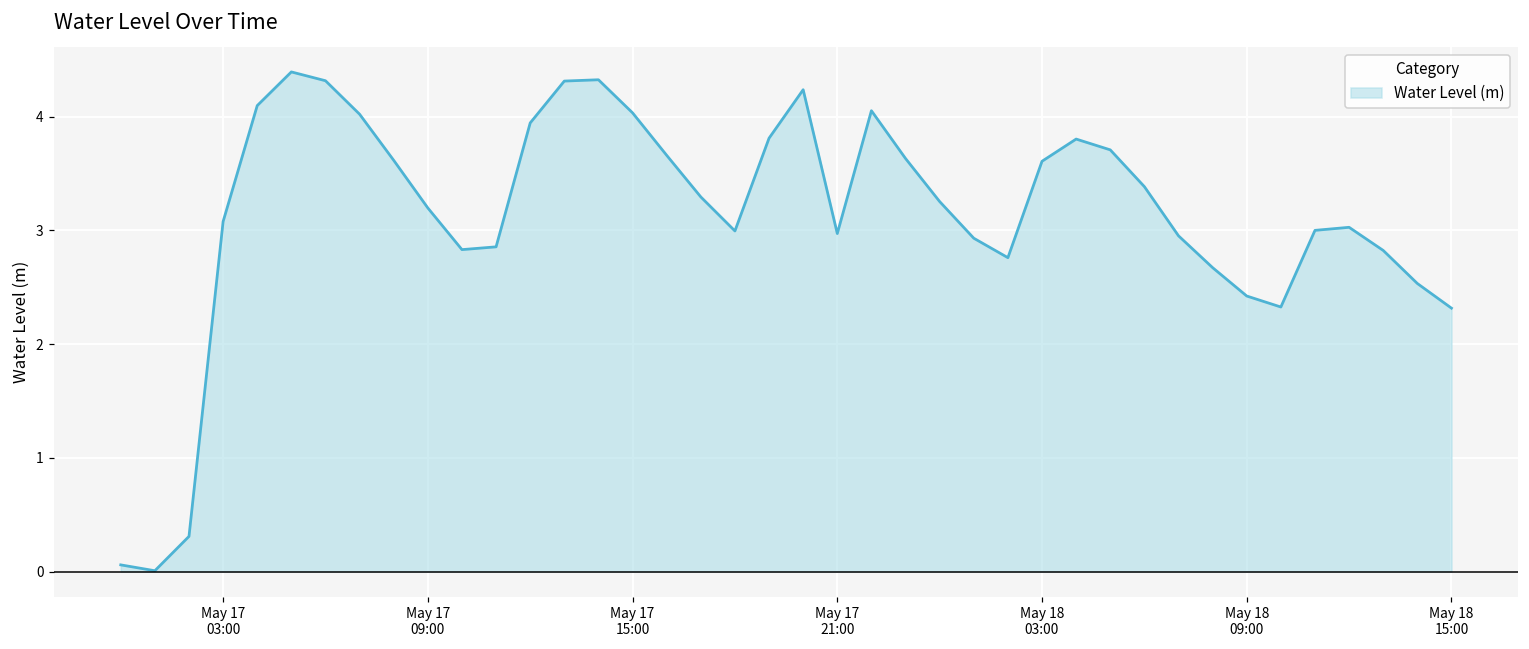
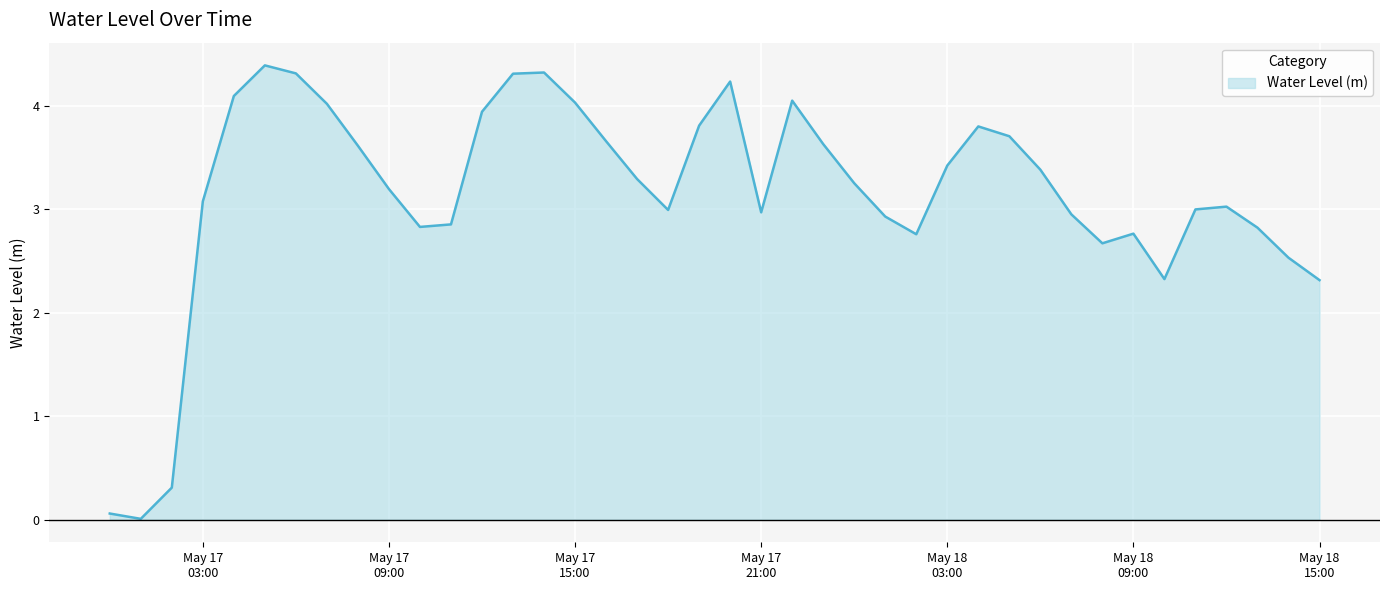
  {
    "May 17 03:00": 3.08,
    "May 17 09:00": 3.20,
    "May 17 15:00": 4.03,
    "May 17 21:00": 2.97,
-   "May 18 03:00": 3.61,
-   "May 18 09:00": 2.42,
+   "May 18 03:00": 3.42,
+   "May 18 09:00": 2.77,
    "May 18 15:00": 2.32
  }
